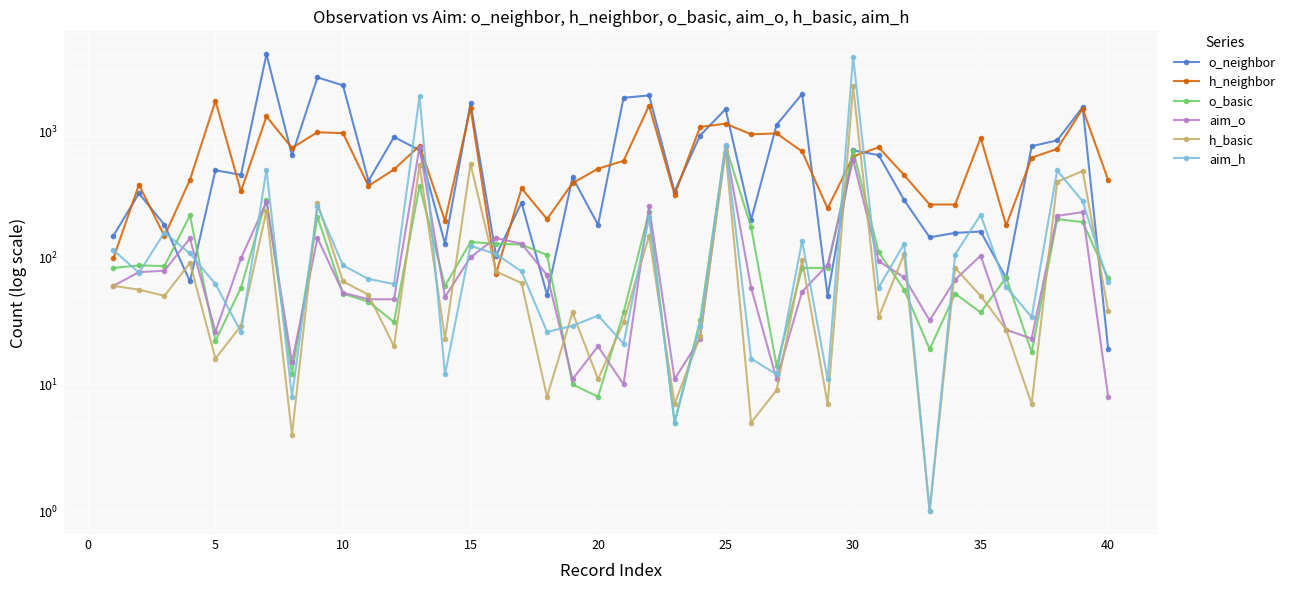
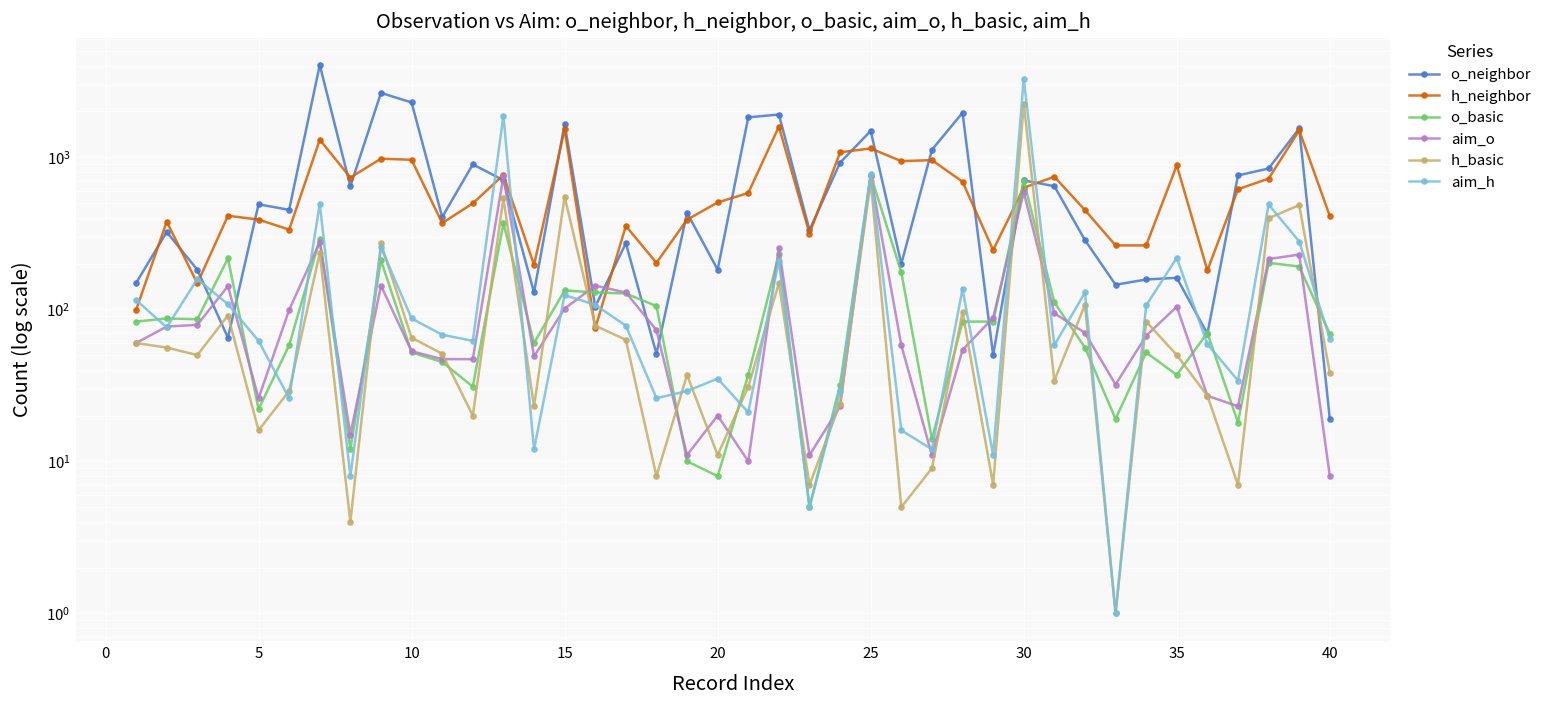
  {
    "o_neighbor": {
      "5": 490,
      "10": 2300,
      "15": 1700,
      "20": 180,
      "25": 1500,
      "35": 160,
      "40": 19
    },
    "h_neighbor": {
-     "5": 1700,
+     "5": 390,
      "10": 1000,
      "15": 1500,
      "20": 500,
      "25": 1100,
      "30": 600,
      "35": 900,
      "40": 410
    },
    "o_basic": {
      "5": 22,
      "15": 130,
      "20": 8,
      "35": 37,
      "40": 70
    },
    "aim_o": {
      "5": 26,
      "15": 100,
      "20": 20,
      "30": 600,
      "35": 100,
      "40": 8
    },
    "h_basic": {
      "5": 16,
      "10": 70,
      "15": 550,
      "20": 11,
      "25": 700,
      "30": 2200,
      "35": 50,
      "40": 38
    },
    "aim_h": {
      "5": 60,
      "10": 90,
      "15": 120,
      "20": 35,
-     "30": 3800,
+     "30": 3300,
      "35": 220,
      "40": 60
    }
  }
